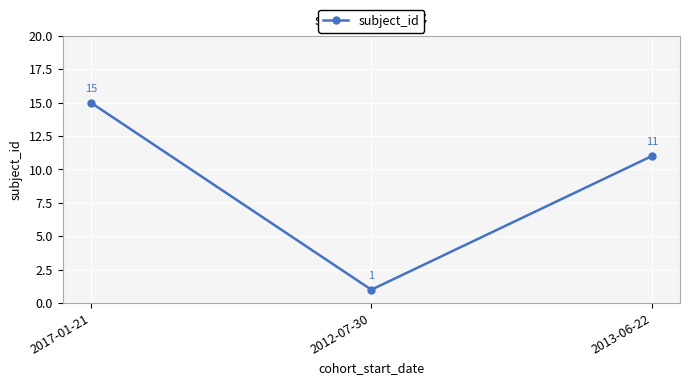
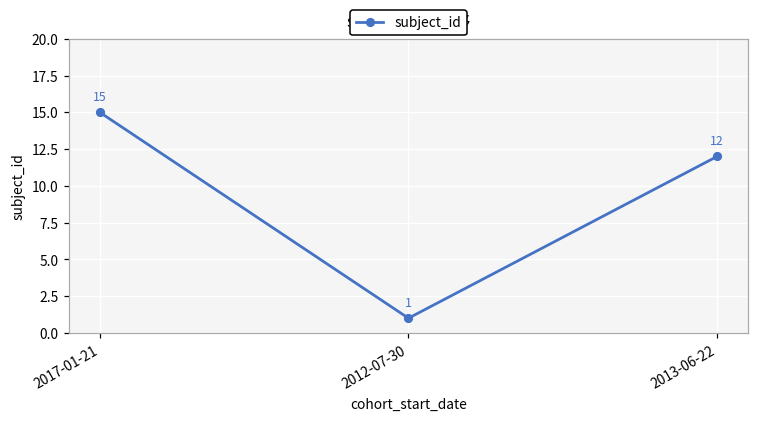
  {
    "2017-01-21": 15,
    "2012-07-30": 1,
-   "2013-06-22": 11
+   "2013-06-22": 12
  }
